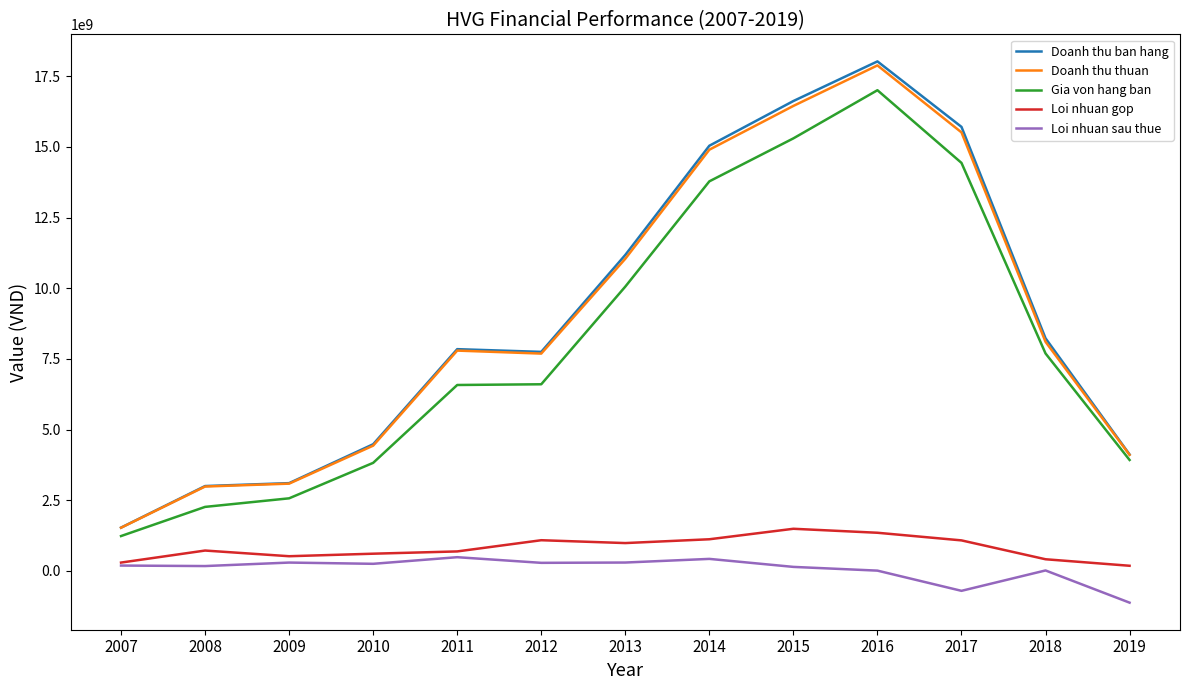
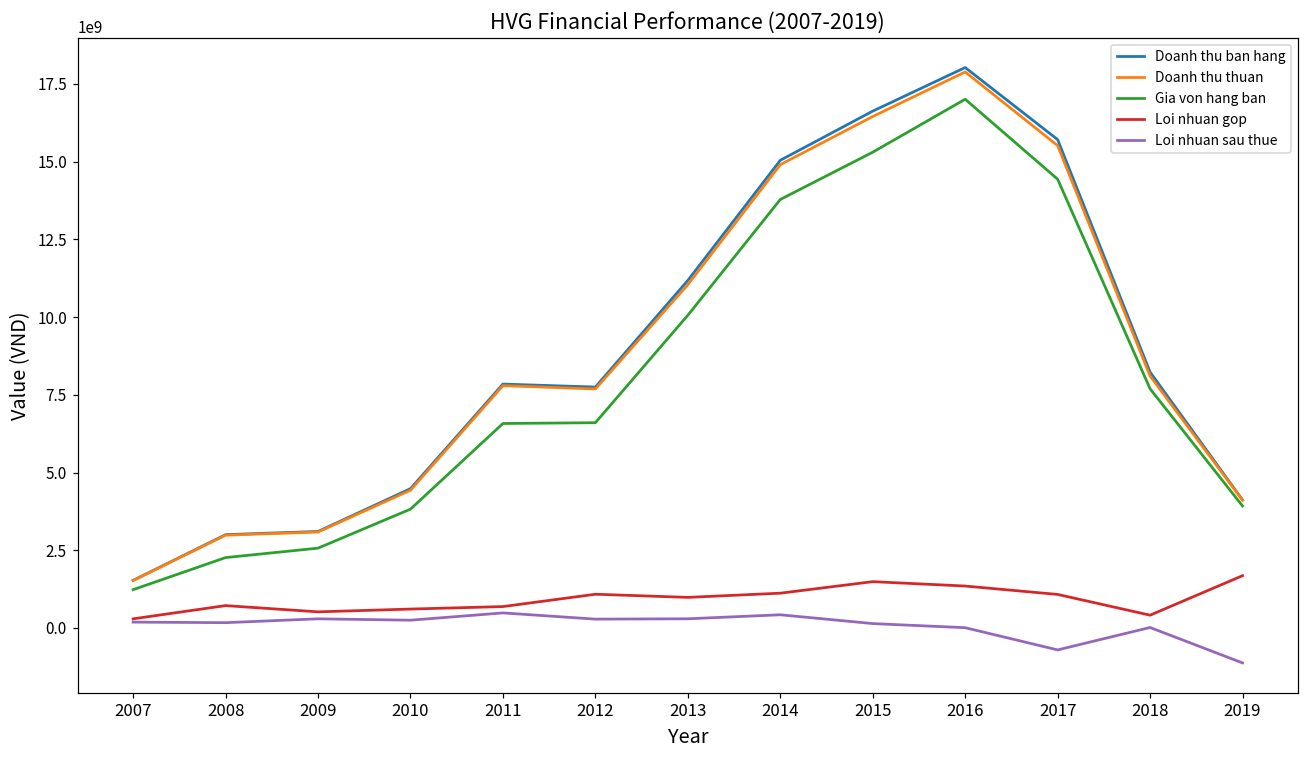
  {
    "Doanh thu ban hang": {
      "2013": 11200000000,
      "2014": 15000000000,
      "2015": 16600000000,
      "2016": 18000000000,
      "2017": 15700000000,
      "2018": 8200000000
    },
    "Doanh thu thuan": {
      "2013": 11000000000,
      "2014": 14900000000,
      "2015": 16500000000,
      "2016": 17900000000,
      "2017": 15500000000,
      "2018": 8100000000
    },
    "Gia von hang ban": {
      "2007": 1200000000,
      "2008": 2300000000,
      "2009": 2600000000,
      "2010": 3800000000,
      "2011": 6600000000,
      "2012": 6600000000,
      "2013": 10100000000,
      "2014": 13800000000,
      "2015": 15300000000,
      "2016": 17000000000,
      "2017": 14400000000,
      "2018": 7700000000,
      "2019": 3900000000
    },
    "Loi nhuan gop": {
      "2007": 300000000,
      "2008": 700000000,
      "2009": 500000000,
      "2010": 600000000,
      "2011": 700000000,
      "2012": 1100000000,
      "2013": 1000000000,
      "2014": 1100000000,
      "2015": 1500000000,
      "2016": 1300000000,
      "2017": 1100000000,
      "2018": 400000000,
-     "2019": 200000000
+     "2019": 1700000000
    },
    "Loi nhuan sau thue": {
      "2007": 200000000,
      "2008": 200000000,
      "2009": 300000000,
      "2010": 300000000,
      "2011": 500000000,
      "2012": 300000000,
      "2013": 300000000,
      "2014": 400000000,
      "2015": 100000000,
      "2016": 0,
      "2017": -700000000,
      "2018": 0,
      "2019": -1100000000
    }
  }
